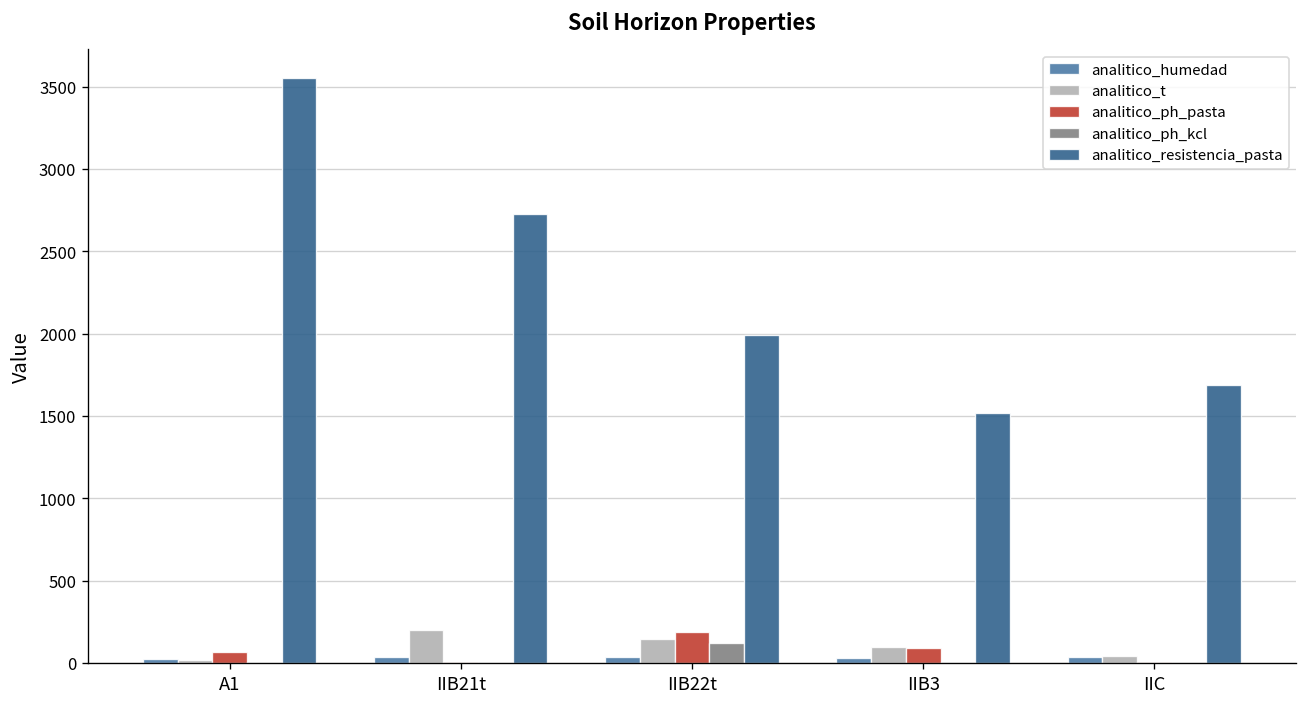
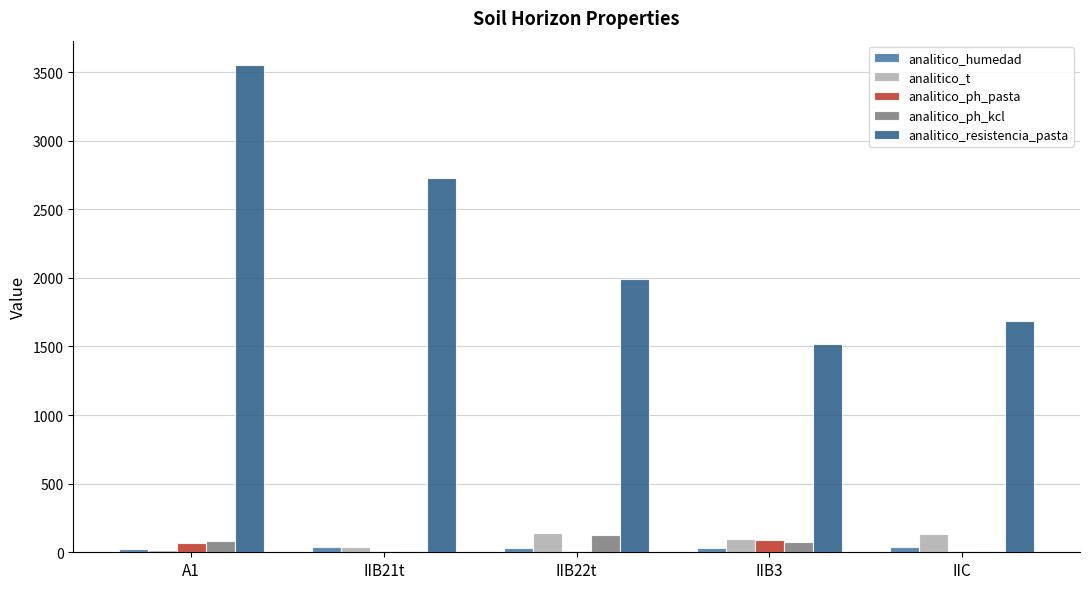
  {
    "analitico_t": {
-     "IIB21t": 200,
+     "IIB21t": 40,
      "IIB22t": 140,
      "IIB3": 100,
-     "IIC": 40
+     "IIC": 130
    },
    "analitico_ph_pasta": {
      "A1": 70,
-     "IIB22t": 190,
+     "IIB22t": 10,
      "IIB3": 90
    },
    "analitico_ph_kcl": {
-     "A1": 10,
+     "A1": 80,
      "IIB22t": 120,
-     "IIB3": 10
+     "IIB3": 80
    }
  }
